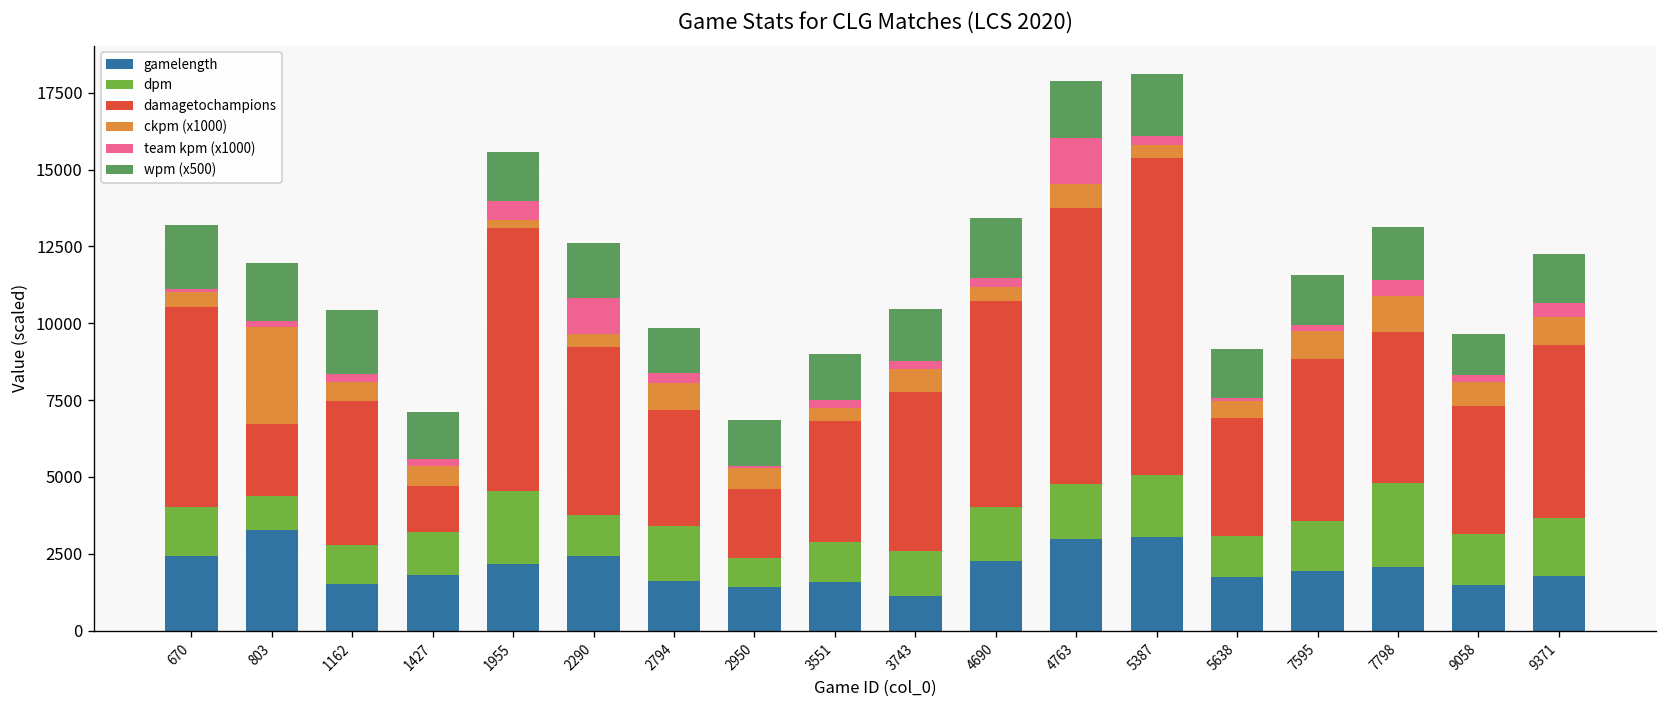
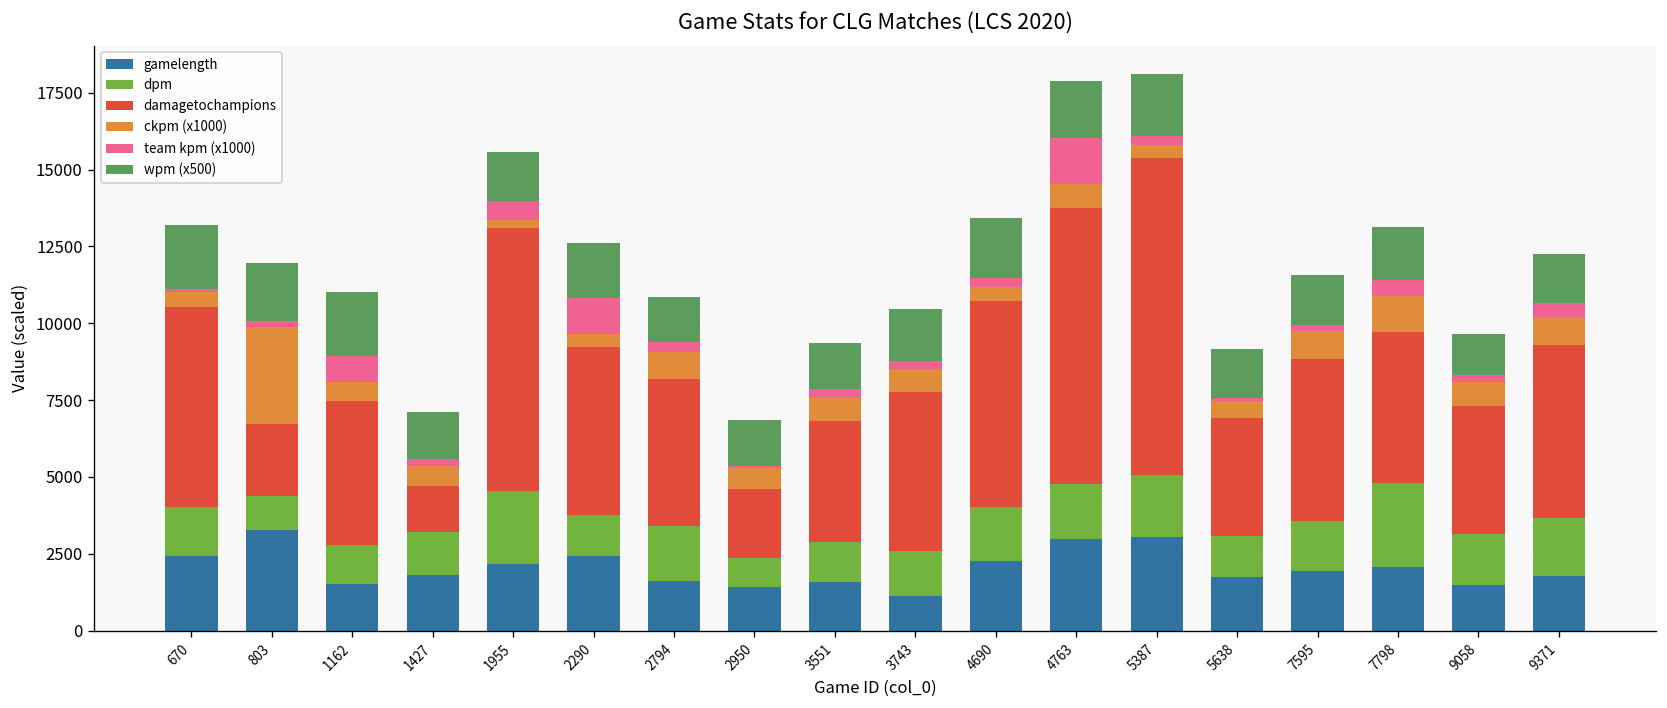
  {
    "gamelength": {
      "670": 2400,
      "803": 3300,
      "1162": 1500,
      "1427": 1800,
      "1955": 2200,
      "2290": 2400,
      "2794": 1600,
      "2950": 1400,
      "3551": 1600,
      "3743": 1100,
      "4690": 2300,
      "4763": 3000,
      "5387": 3100,
      "5638": 1700,
      "7595": 1900,
      "7798": 2100,
      "9058": 1500,
      "9371": 1800
    },
    "damagetochampions": {
      "670": 6500,
      "803": 2400,
      "1162": 4700,
      "1427": 1500,
      "1955": 8600,
      "2290": 5400,
-     "2794": 3800,
+     "2794": 4800,
      "2950": 2300,
      "3551": 3900,
      "3743": 5200,
      "4690": 6700,
      "4763": 9000,
      "5387": 10300,
      "5638": 3800,
      "7595": 5300,
      "7798": 4900,
      "9058": 4100,
      "9371": 5600
    },
    "ckpm (x1000)": {
      "670": 500,
      "803": 3200,
      "1162": 600,
      "1427": 600,
      "1955": 200,
      "2290": 400,
      "2794": 900,
      "2950": 700,
-     "3551": 400,
+     "3551": 800,
      "3743": 700,
      "4690": 400,
      "4763": 800,
      "5387": 400,
      "5638": 600,
      "7595": 900,
      "7798": 1200,
      "9058": 800,
      "9371": 900
    },
    "team kpm (x1000)": {
      "670": 100,
      "803": 200,
-     "1162": 200,
+     "1162": 800,
      "1427": 200,
      "1955": 600,
      "2290": 1200,
      "2794": 300,
      "3551": 300,
      "3743": 300,
      "4690": 300,
      "4763": 1500,
      "5387": 300,
      "5638": 100,
      "7595": 200,
      "7798": 600,
      "9058": 200,
      "9371": 400
    }
  }
